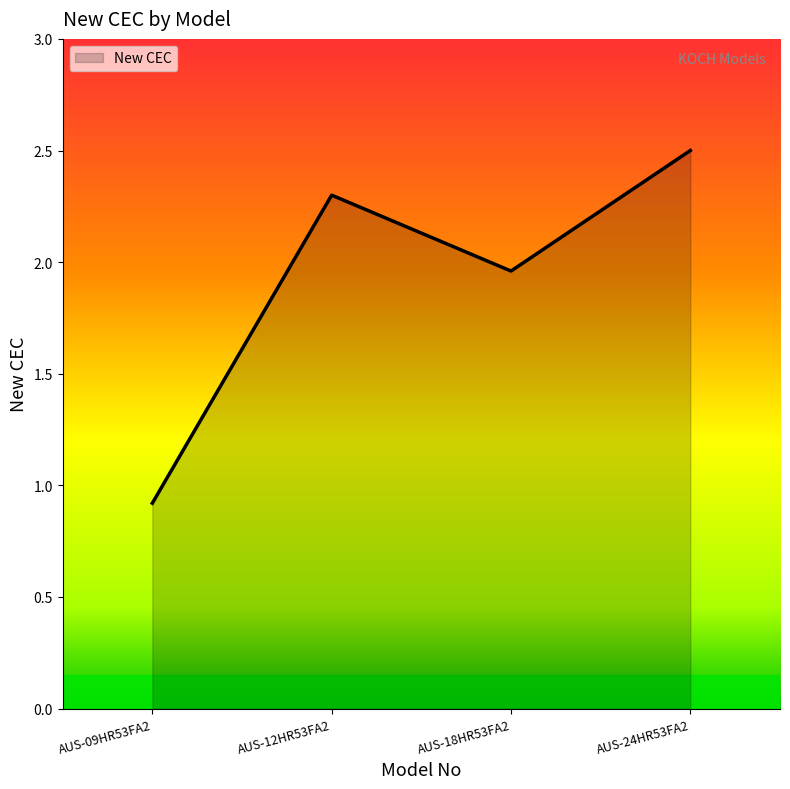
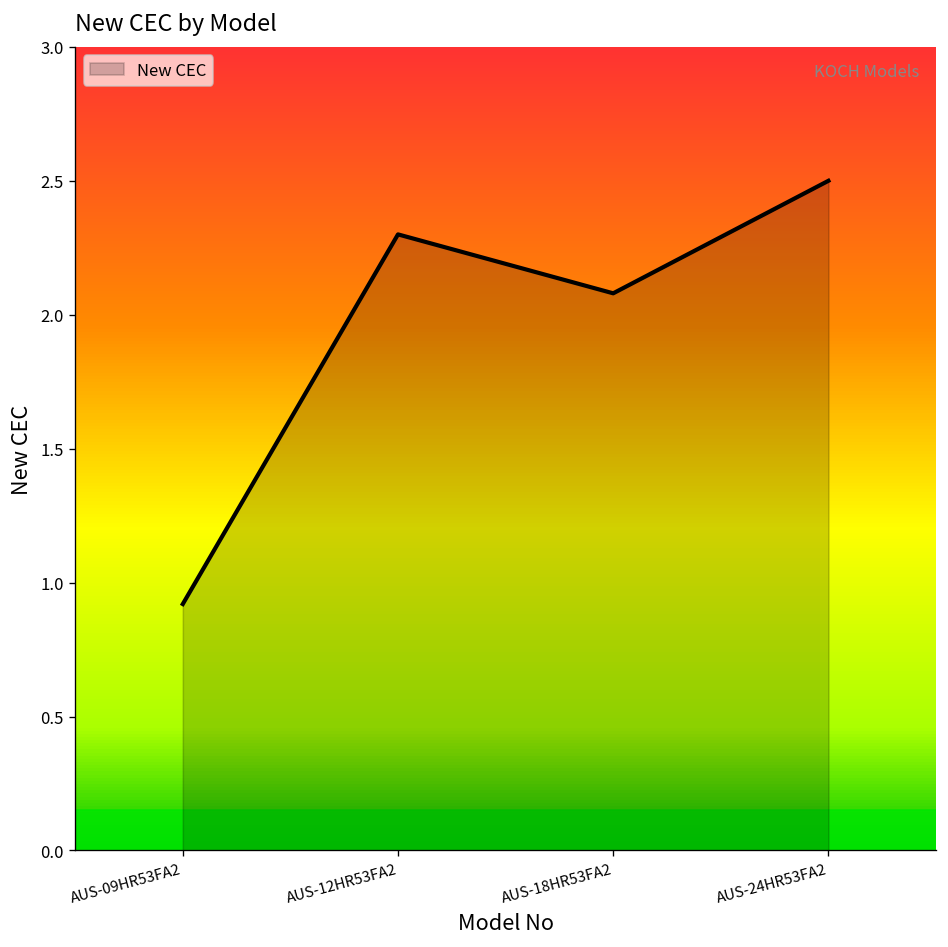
  {
    "AUS-09HR53FA2": 0.92,
    "AUS-12HR53FA2": 2.30,
-   "AUS-18HR53FA2": 1.96,
+   "AUS-18HR53FA2": 2.08,
    "AUS-24HR53FA2": 2.50
  }
